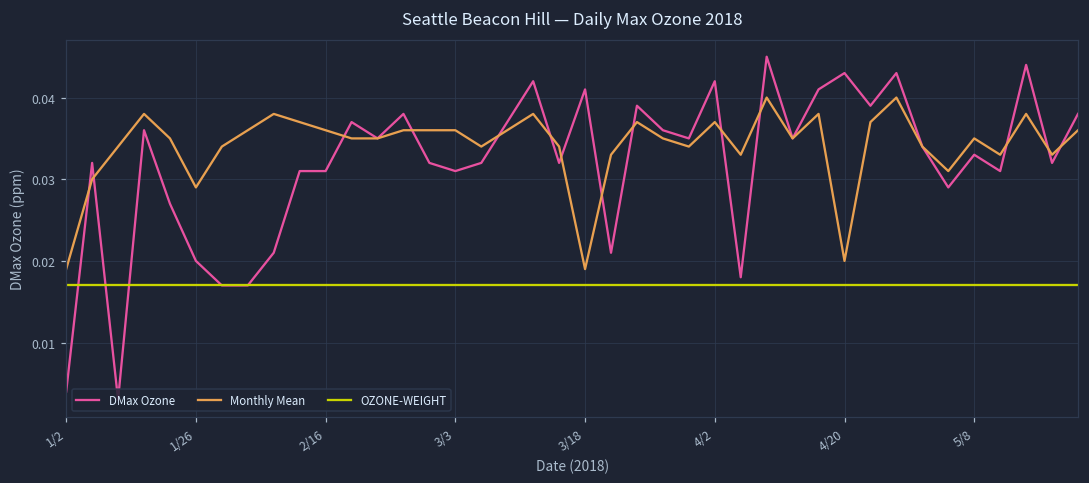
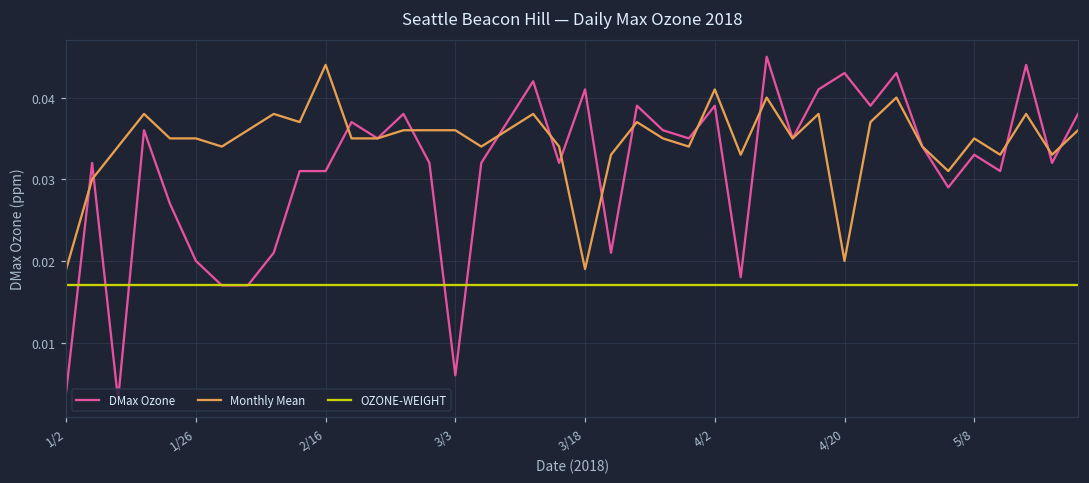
  {
    "DMax Ozone": {
      "1/2": 0.004,
      "1/26": 0.020,
      "2/16": 0.031,
-     "3/3": 0.031,
+     "3/3": 0.006,
      "3/18": 0.041,
-     "4/2": 0.042,
+     "4/2": 0.039,
      "4/20": 0.043,
      "5/8": 0.033
    },
    "Monthly Mean": {
      "1/2": 0.019,
-     "1/26": 0.029,
-     "2/16": 0.036,
+     "1/26": 0.035,
+     "2/16": 0.044,
      "3/3": 0.036,
      "3/18": 0.019,
-     "4/2": 0.037,
+     "4/2": 0.041,
      "4/20": 0.020,
      "5/8": 0.035
    },
    "OZONE-WEIGHT": {
      "1/2": 0.017,
      "1/26": 0.017,
      "2/16": 0.017,
      "3/3": 0.017,
      "3/18": 0.017,
      "4/2": 0.017,
      "4/20": 0.017,
      "5/8": 0.017
    }
  }
